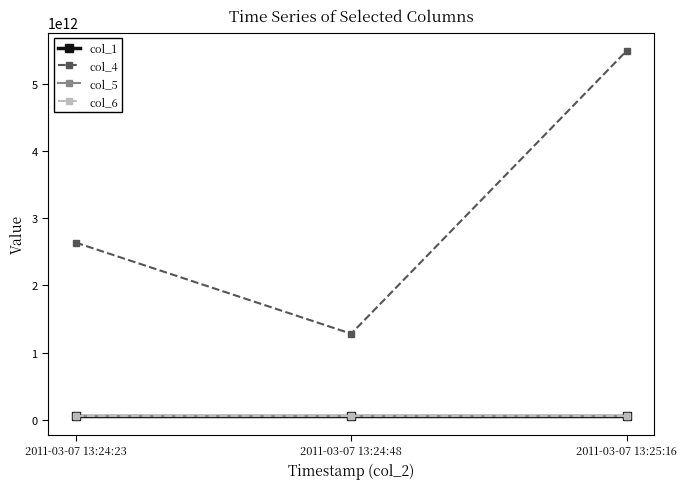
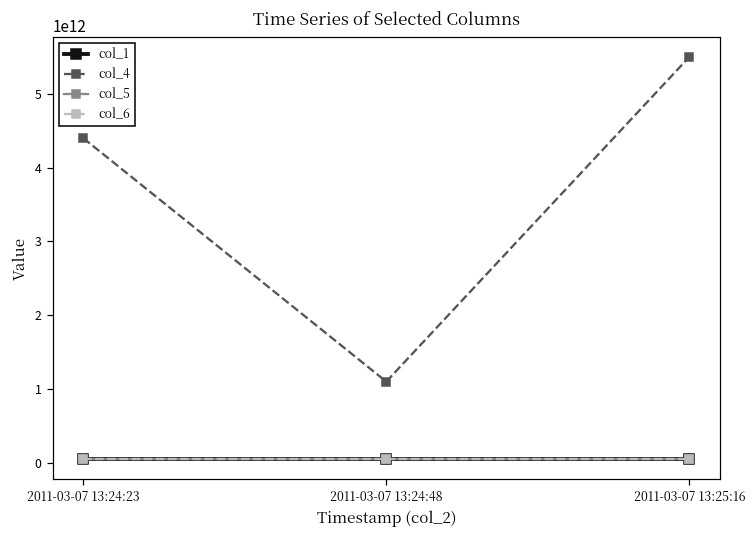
  {
    "col_6": {
      "2011-03-07 13:24:23": 100000000000,
      "2011-03-07 13:24:48": 100000000000,
      "2011-03-07 13:25:16": 100000000000
    },
    "col_4": {
-     "2011-03-07 13:24:23": 2600000000000,
-     "2011-03-07 13:24:48": 1300000000000,
+     "2011-03-07 13:24:23": 4400000000000,
+     "2011-03-07 13:24:48": 1100000000000,
      "2011-03-07 13:25:16": 5500000000000
    }
  }
